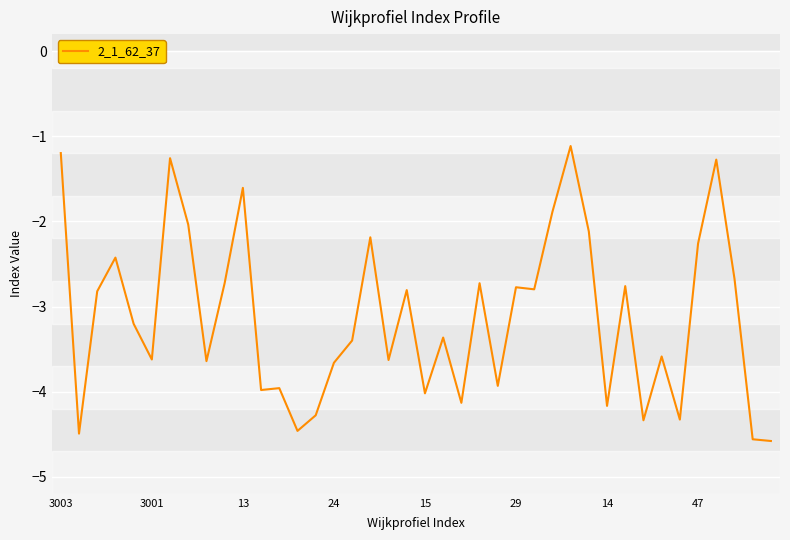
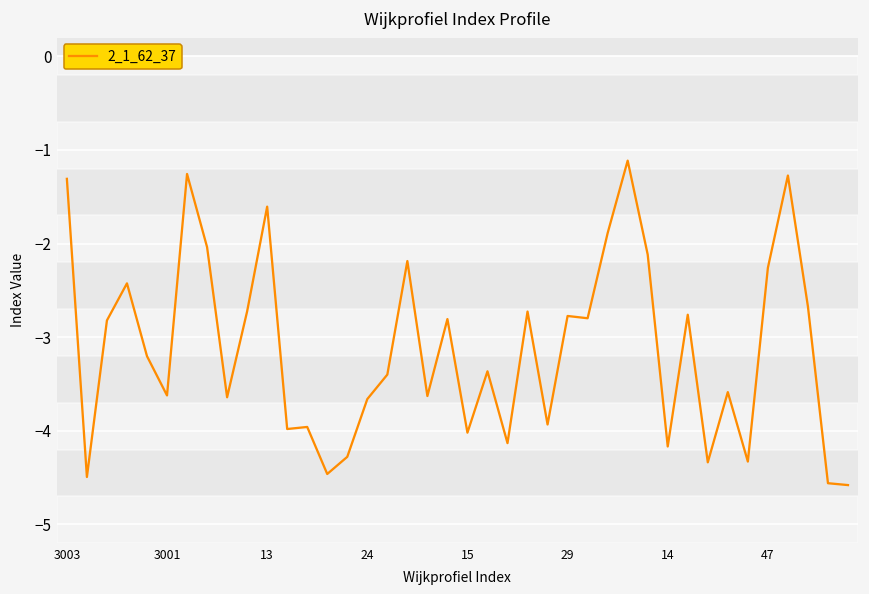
  {
-   "3003": -1.2,
+   "3003": -1.3,
    "3001": -3.6,
    "15": -4.0,
    "47": -2.3
  }
